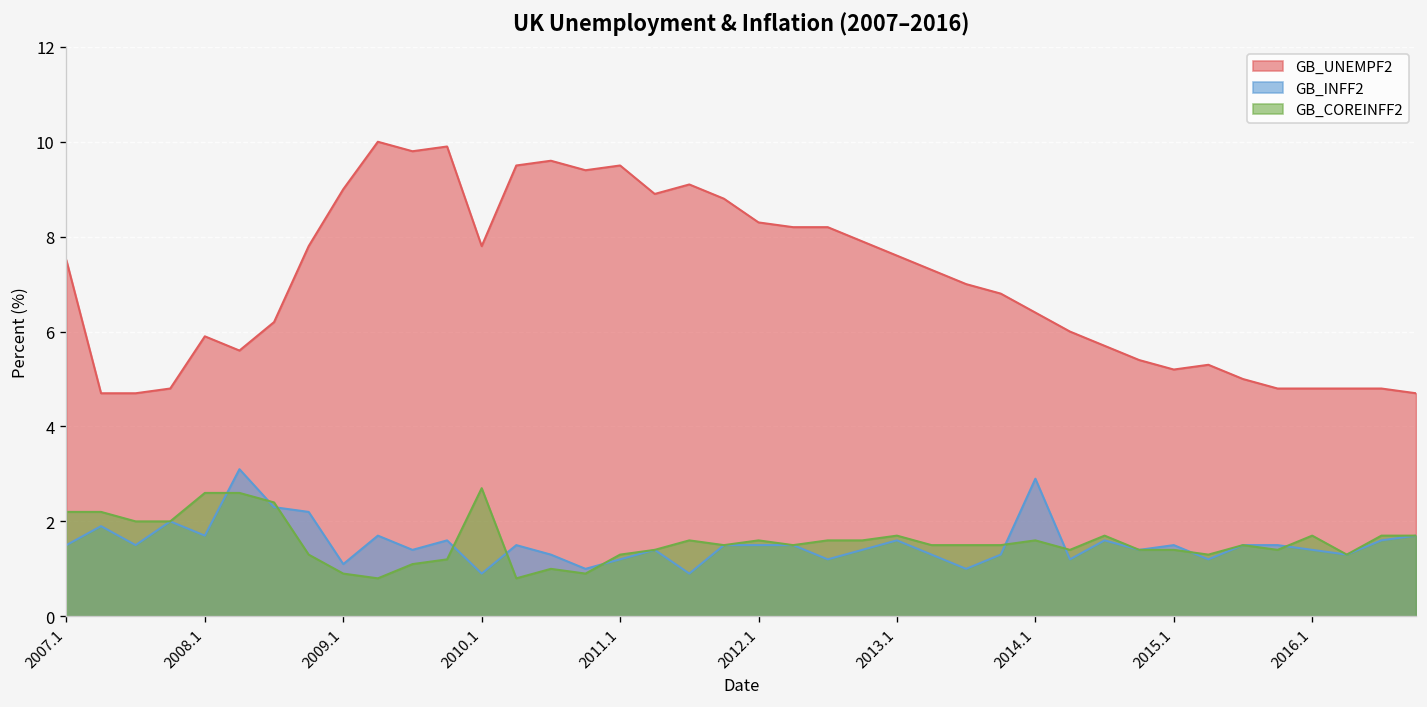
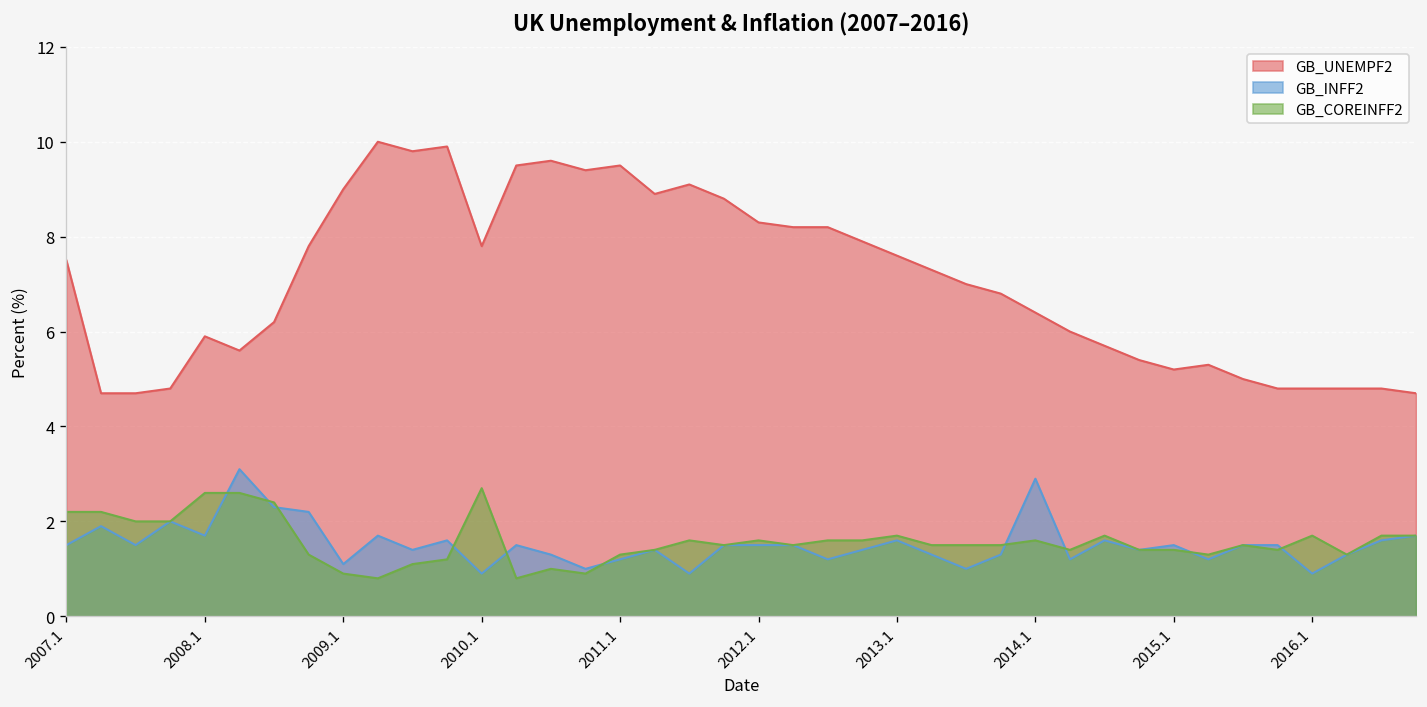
  {
    "GB_UNEMPF2": {
      "2007.1": 7.5,
      "2008.1": 5.9,
      "2009.1": 9.0,
      "2010.1": 7.8,
      "2011.1": 9.5,
      "2012.1": 8.3,
      "2013.1": 7.6,
      "2014.1": 6.4,
      "2015.1": 5.2,
      "2016.1": 4.8
    },
    "GB_INFF2": {
      "2007.1": 1.5,
      "2008.1": 1.7,
      "2009.1": 1.1,
      "2010.1": 0.9,
      "2011.1": 1.2,
      "2012.1": 1.5,
      "2013.1": 1.6,
      "2014.1": 2.9,
      "2015.1": 1.5,
-     "2016.1": 1.4
+     "2016.1": 0.9
    },
    "GB_COREINFF2": {
      "2007.1": 2.2,
      "2008.1": 2.6,
      "2009.1": 0.9,
      "2010.1": 2.7,
      "2011.1": 1.3,
      "2012.1": 1.6,
      "2013.1": 1.7,
      "2014.1": 1.6,
      "2015.1": 1.4,
      "2016.1": 1.7
    }
  }
